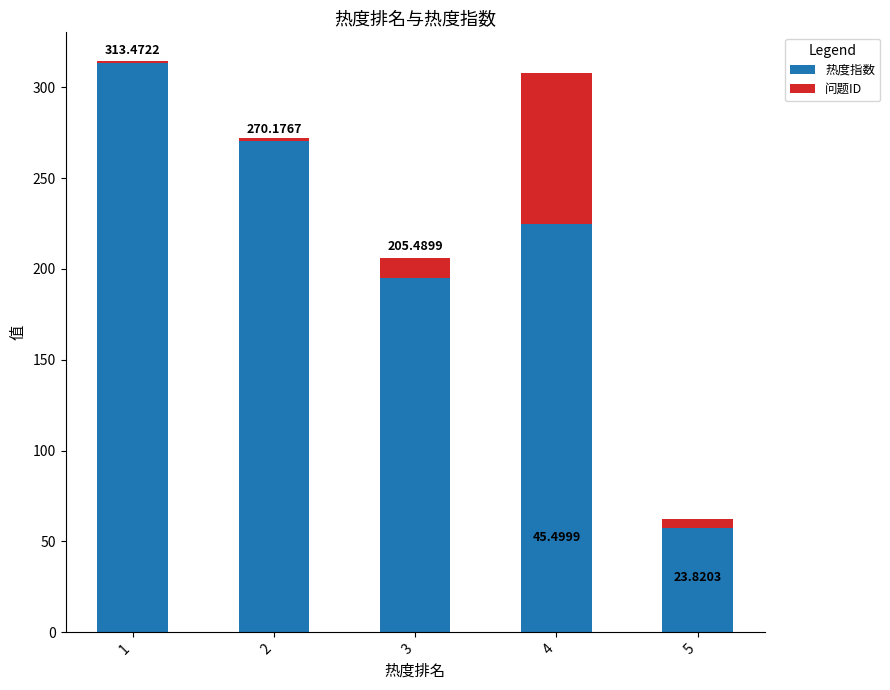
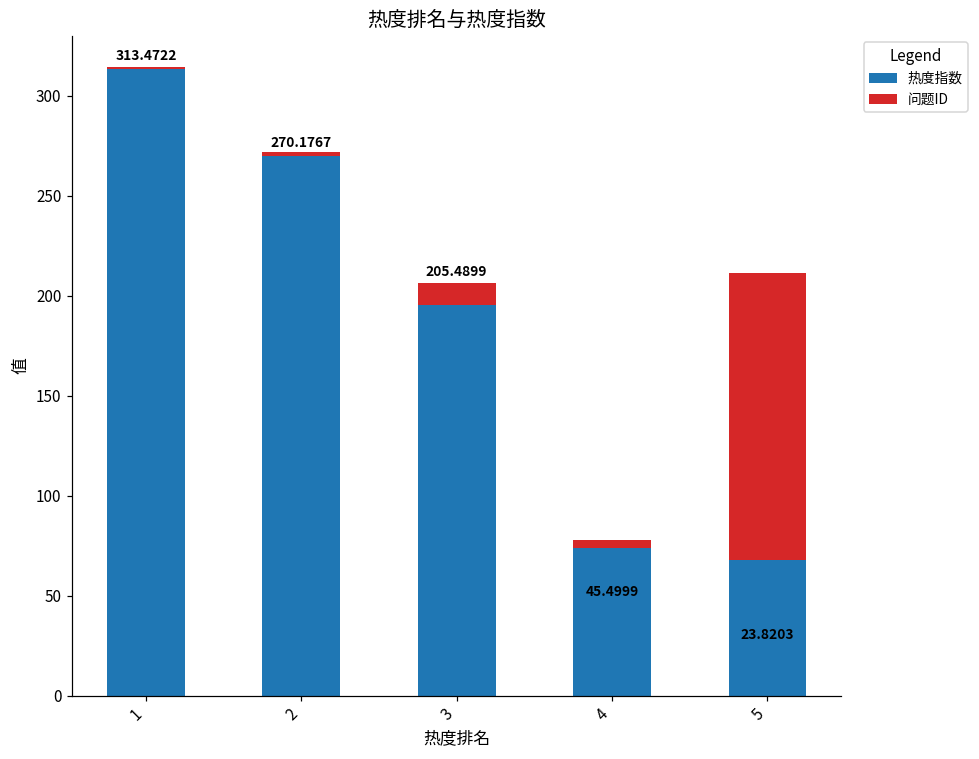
  {
    "热度指数": {
      "3": 195,
-     "4": 225,
-     "5": 57
+     "4": 74,
+     "5": 68
    },
    "问题ID": {
-     "4": 83,
-     "5": 5
+     "4": 4,
+     "5": 144
    }
  }
